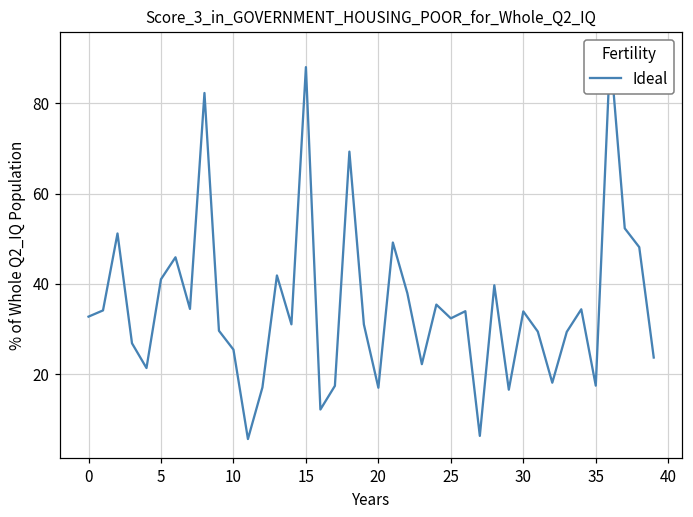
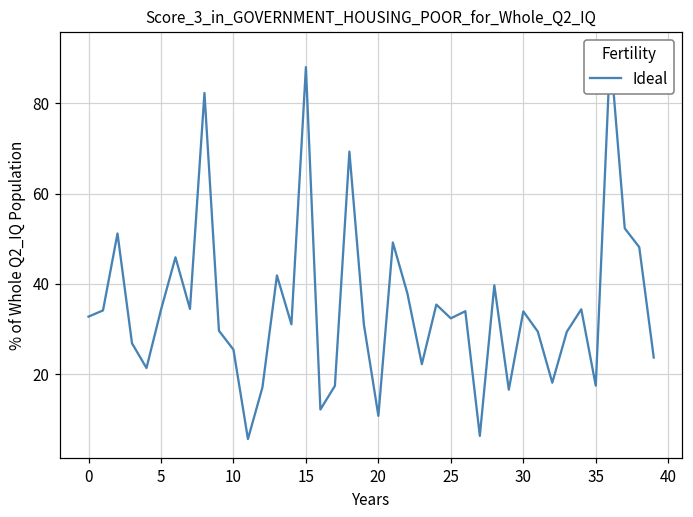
  {
    "0": 33,
-   "5": 41,
+   "5": 34,
    "10": 25,
    "15": 88,
-   "20": 17,
+   "20": 11,
    "25": 32,
    "30": 34,
    "35": 17
  }
